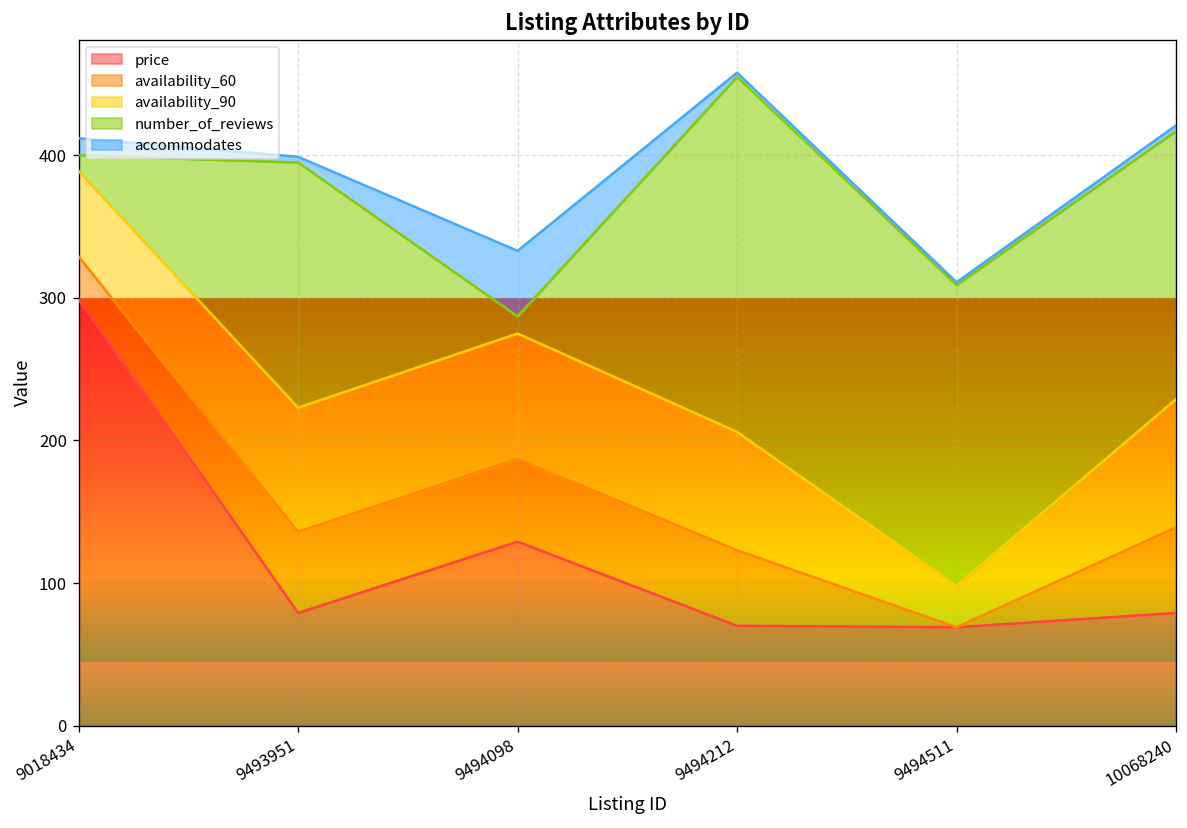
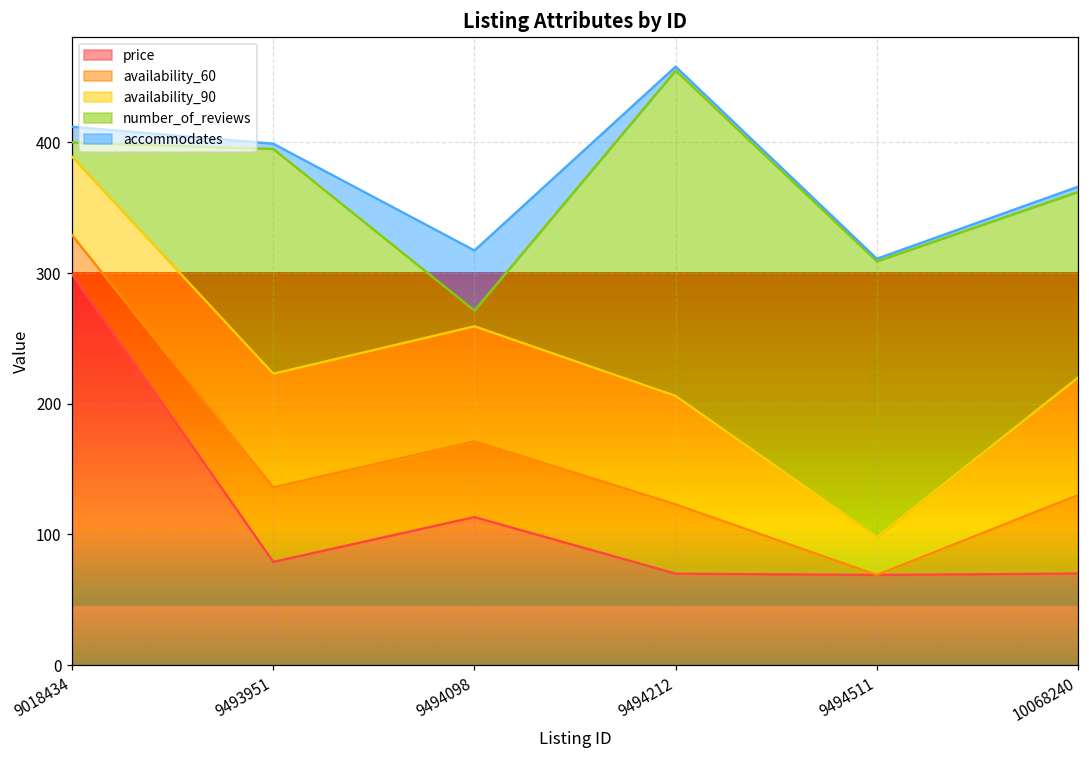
  {
    "price": {
      "9018434": 299,
      "9493951": 79,
-     "9494098": 129,
+     "9494098": 113,
      "9494212": 70,
-     "10068240": 79
+     "10068240": 70
    },
    "number_of_reviews": {
      "9018434": 11,
      "9493951": 172,
      "9494098": 12,
      "9494212": 249,
-     "10068240": 188
+     "10068240": 142
    },
    "accommodates": {
      "9018434": 12,
      "9493951": 4,
      "9494098": 46,
      "9494212": 3,
      "10068240": 4
    }
  }
